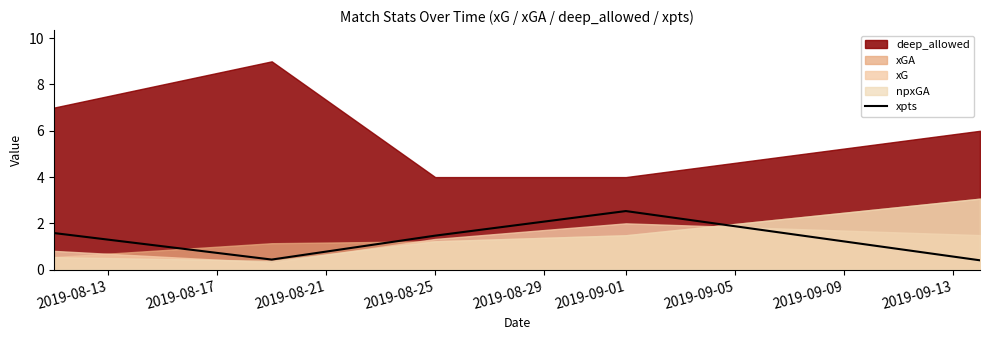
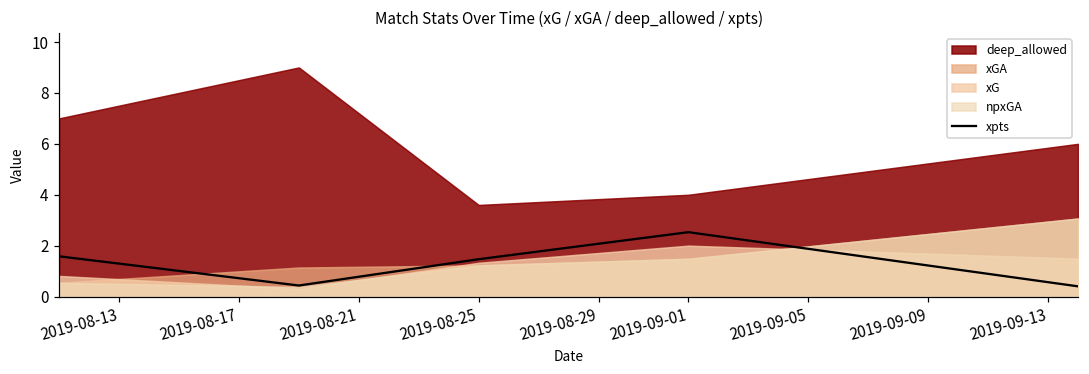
  {
    "deep_allowed": {
-     "2019-08-25": 4.0,
+     "2019-08-25": 3.6,
      "2019-09-01": 4.0
    },
    "xpts": {
      "2019-08-25": 1.5,
      "2019-09-01": 2.5
    }
  }
